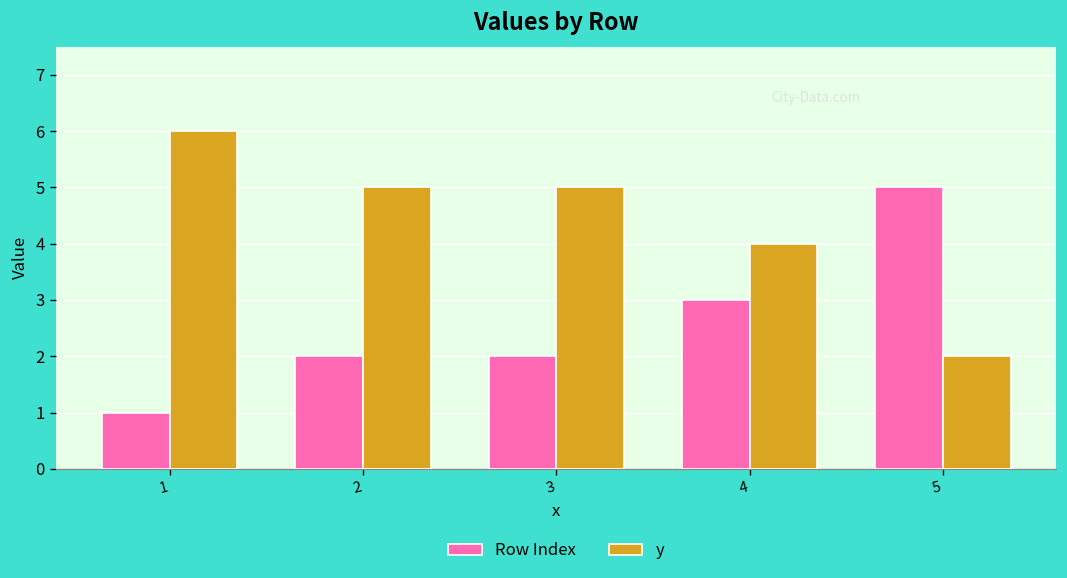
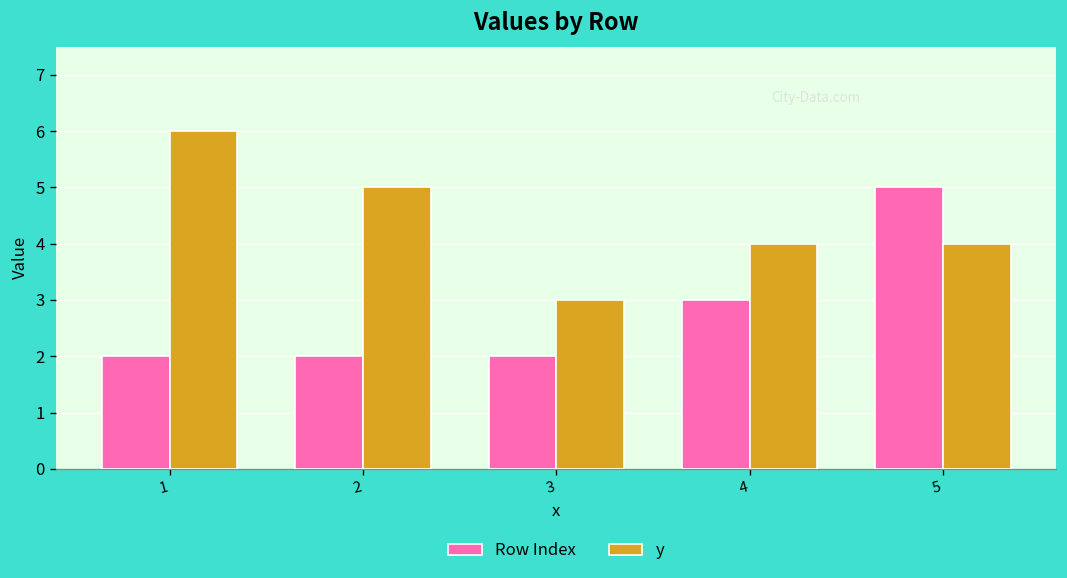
  {
    "Row Index": {
-     "1": 1,
+     "1": 2,
      "2": 2,
      "3": 2,
      "4": 3,
      "5": 5
    },
    "y": {
      "1": 6,
      "2": 5,
-     "3": 5,
+     "3": 3,
      "4": 4,
-     "5": 2
+     "5": 4
    }
  }
